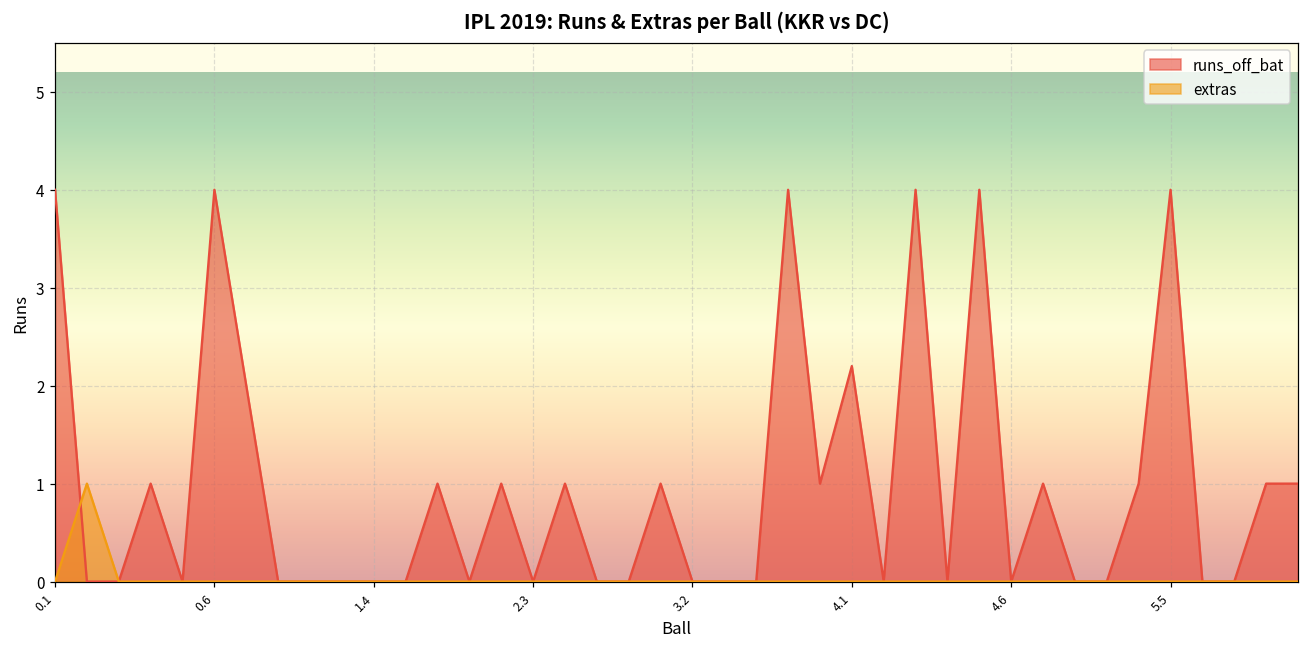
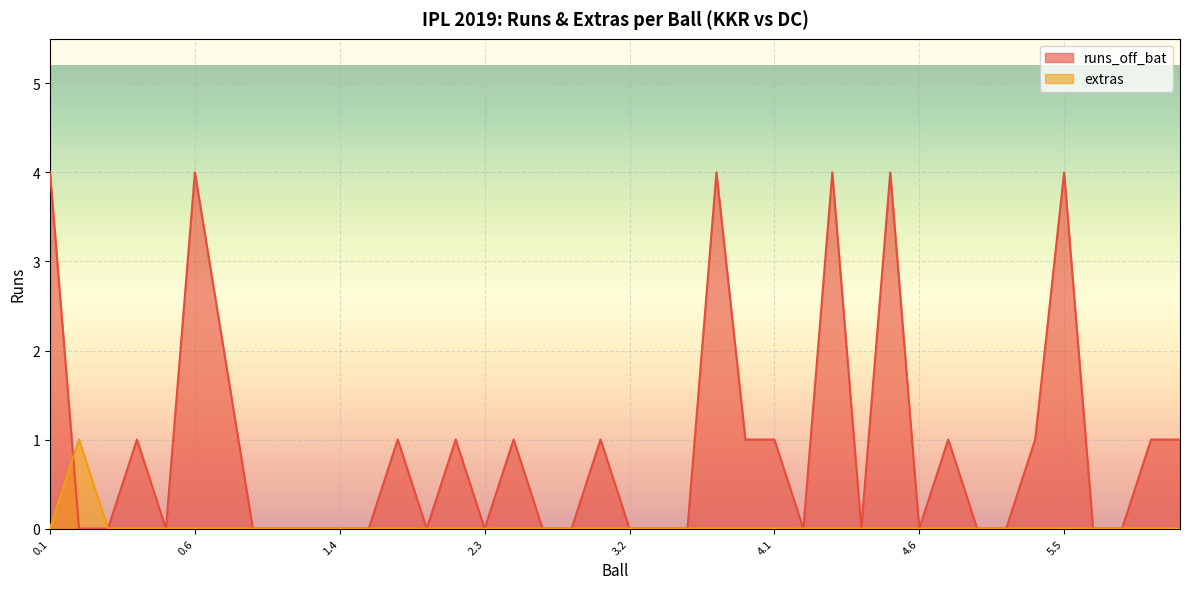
  {
    "runs_off_bat": {
      "0.1": 4.0,
      "0.6": 4.0,
-     "4.1": 2.2,
+     "4.1": 1.0,
      "5.5": 4.0
    },
    "extras": {
      "0.1": 0.0,
      "0.6": 0.0,
      "4.1": 0.0,
      "5.5": 0.0
    }
  }
